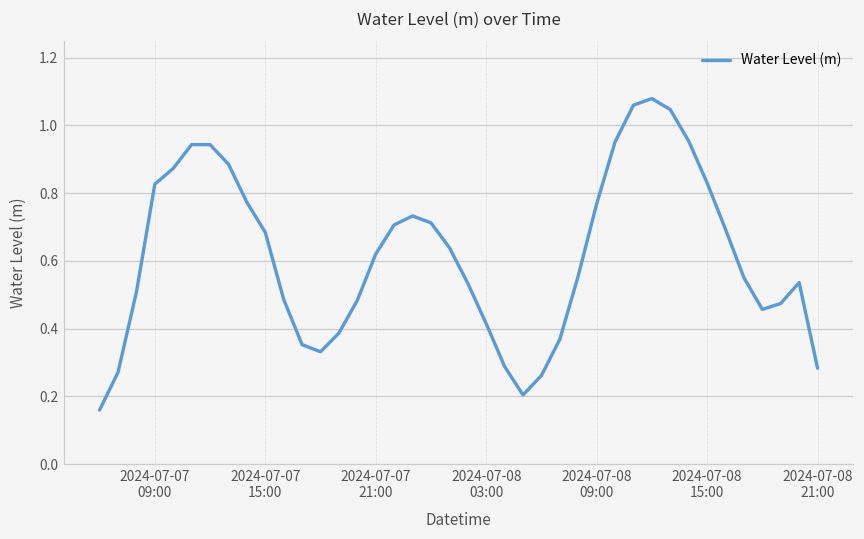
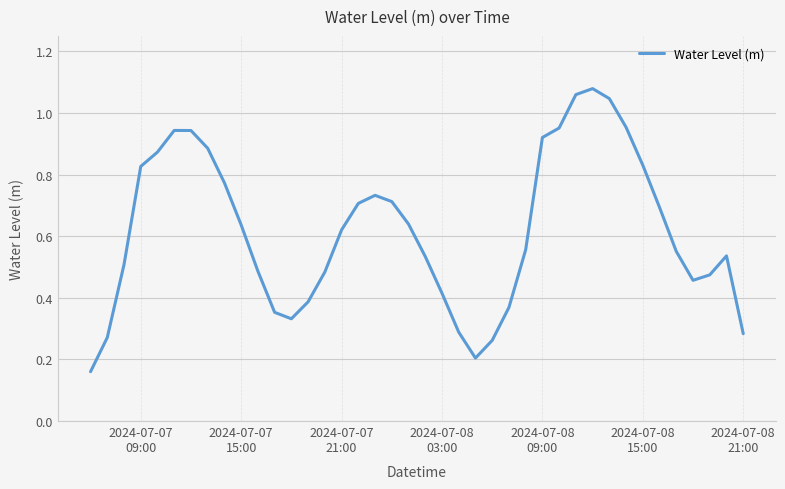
  {
    "2024-07-07 09:00": 0.83,
-   "2024-07-07 15:00": 0.68,
+   "2024-07-07 15:00": 0.64,
    "2024-07-07 21:00": 0.62,
    "2024-07-08 03:00": 0.41,
-   "2024-07-08 09:00": 0.77,
+   "2024-07-08 09:00": 0.92,
    "2024-07-08 15:00": 0.83,
    "2024-07-08 21:00": 0.28
  }
